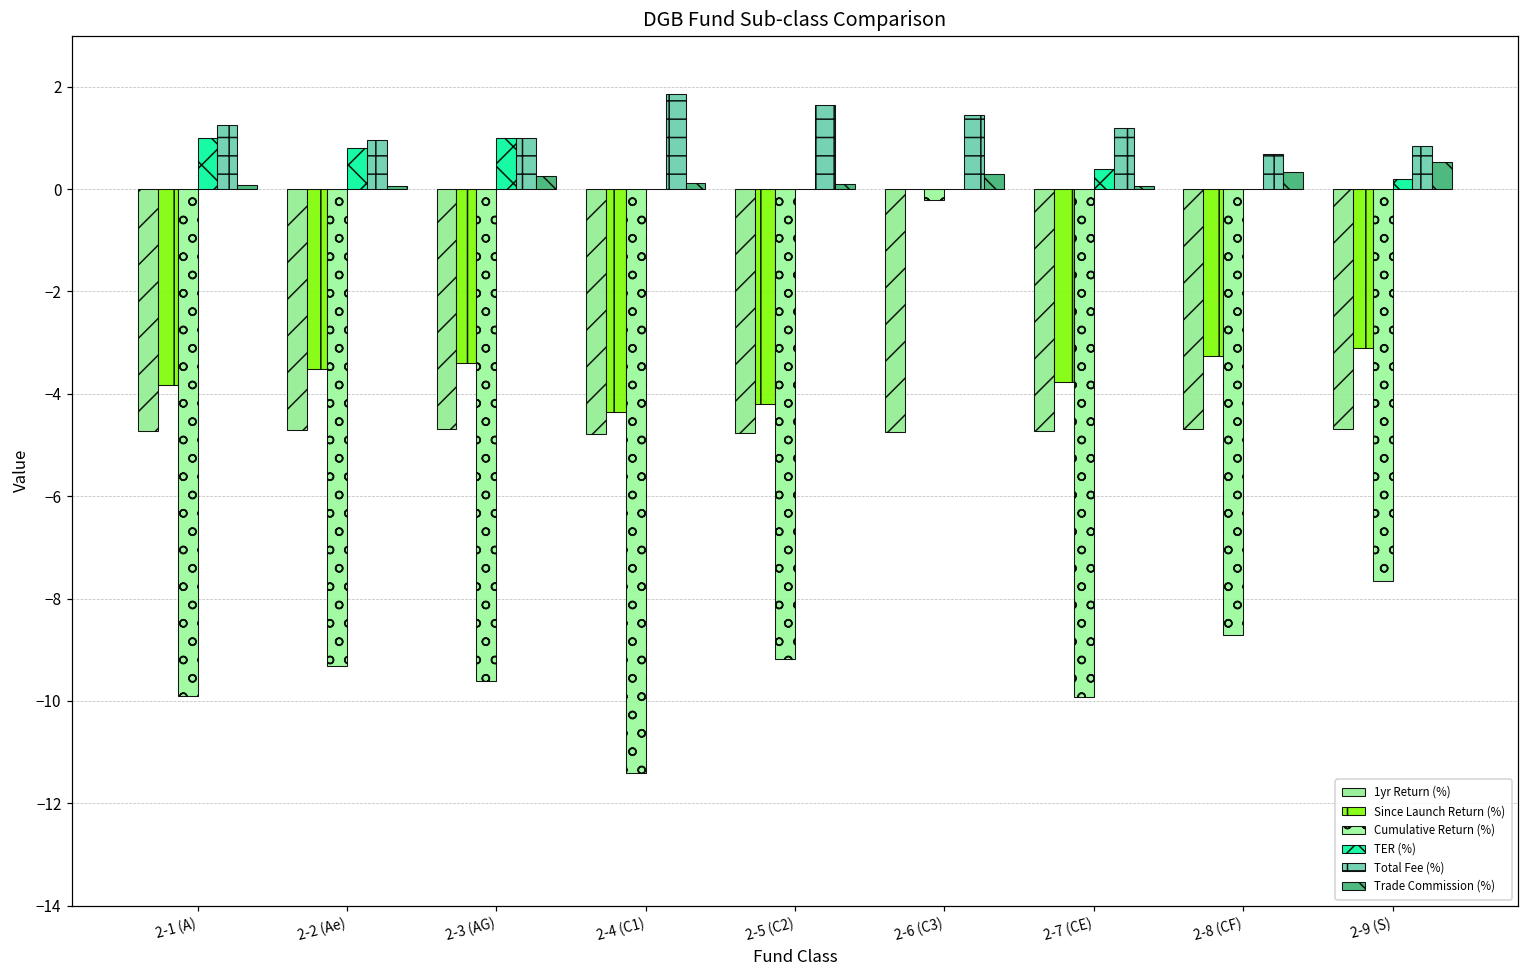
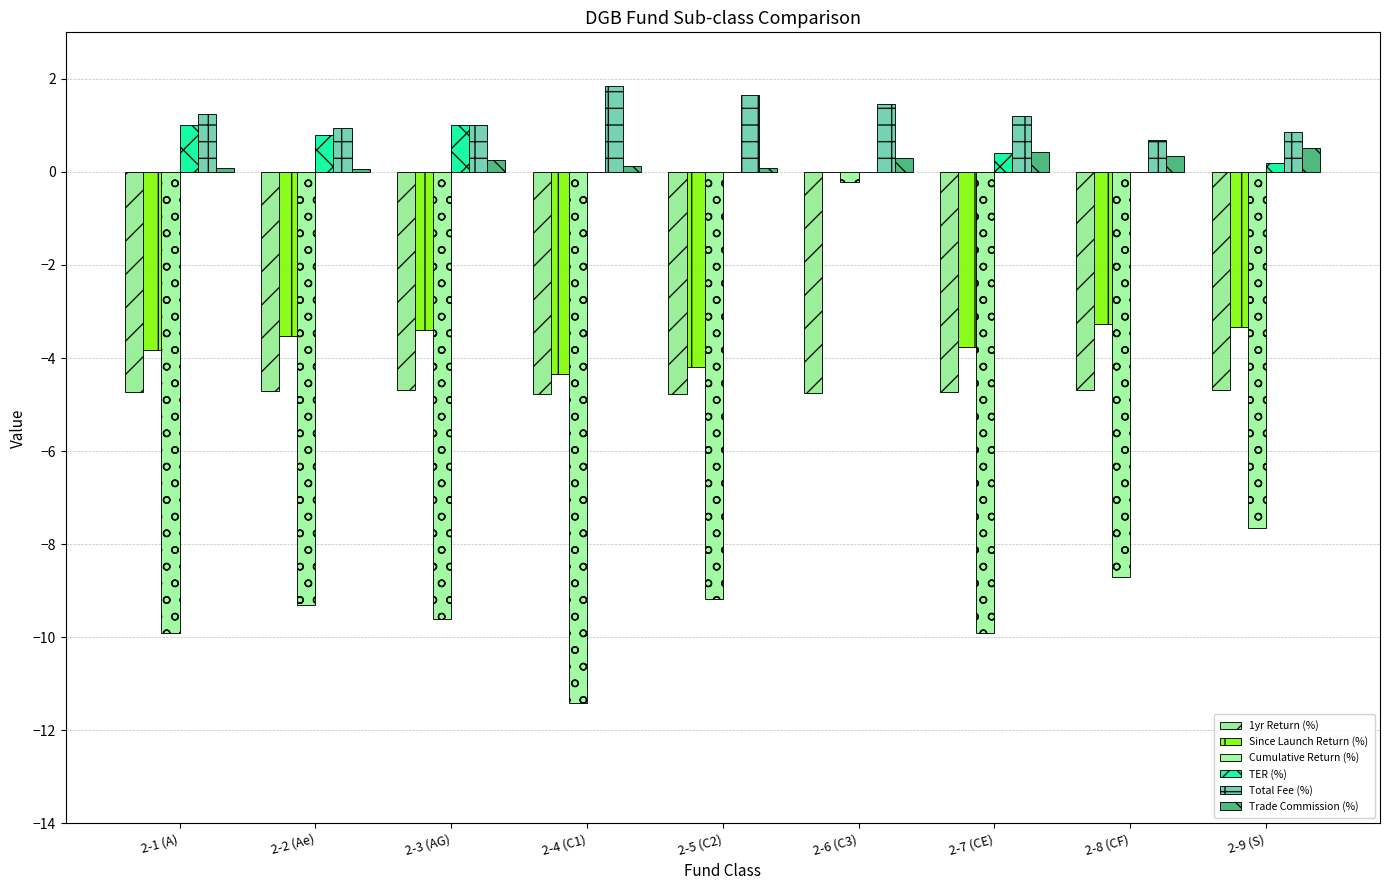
  {
    "Since Launch Return (%)": {
      "2-1 (A)": -3.8,
      "2-2 (Ae)": -3.5,
      "2-3 (AG)": -3.4,
      "2-4 (C1)": -4.4,
      "2-5 (C2)": -4.2,
      "2-6 (C3)": 0.0,
      "2-7 (CE)": -3.8,
      "2-8 (CF)": -3.3,
-     "2-9 (S)": -3.1
+     "2-9 (S)": -3.3
    },
    "TER (%)": {
      "2-1 (A)": 1.0,
      "2-2 (Ae)": 0.8,
      "2-3 (AG)": 1.0,
      "2-4 (C1)": 0.0,
      "2-5 (C2)": 0.0,
      "2-6 (C3)": 0.0,
      "2-7 (CE)": 0.4,
      "2-8 (CF)": 0.0,
      "2-9 (S)": 0.2
    },
    "Trade Commission (%)": {
      "2-1 (A)": 0.1,
      "2-2 (Ae)": 0.1,
      "2-3 (AG)": 0.3,
      "2-4 (C1)": 0.1,
      "2-5 (C2)": 0.1,
      "2-6 (C3)": 0.3,
-     "2-7 (CE)": 0.1,
+     "2-7 (CE)": 0.4,
      "2-8 (CF)": 0.3,
      "2-9 (S)": 0.5
    }
  }
